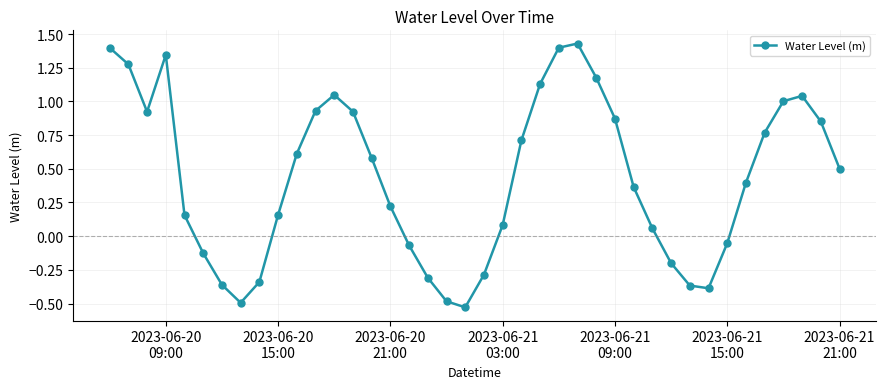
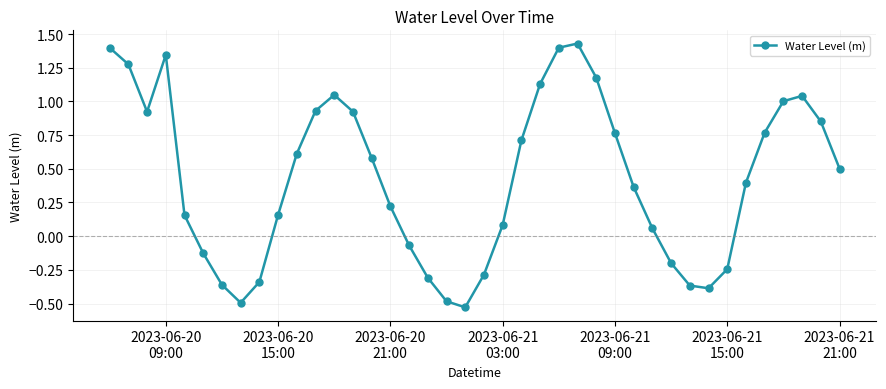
  {
    "2023-06-20 09:00": 1.35,
    "2023-06-20 15:00": 0.16,
    "2023-06-20 21:00": 0.22,
    "2023-06-21 03:00": 0.08,
-   "2023-06-21 09:00": 0.87,
-   "2023-06-21 15:00": -0.05,
+   "2023-06-21 09:00": 0.76,
+   "2023-06-21 15:00": -0.25,
    "2023-06-21 21:00": 0.50
  }
